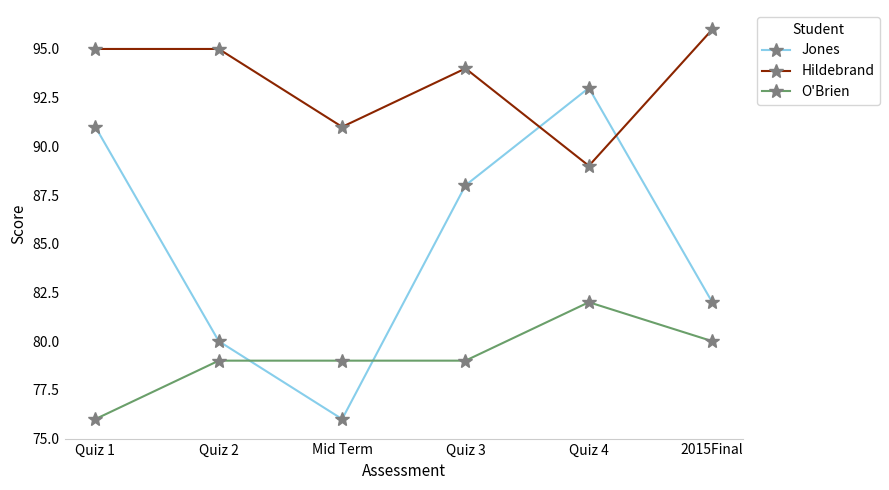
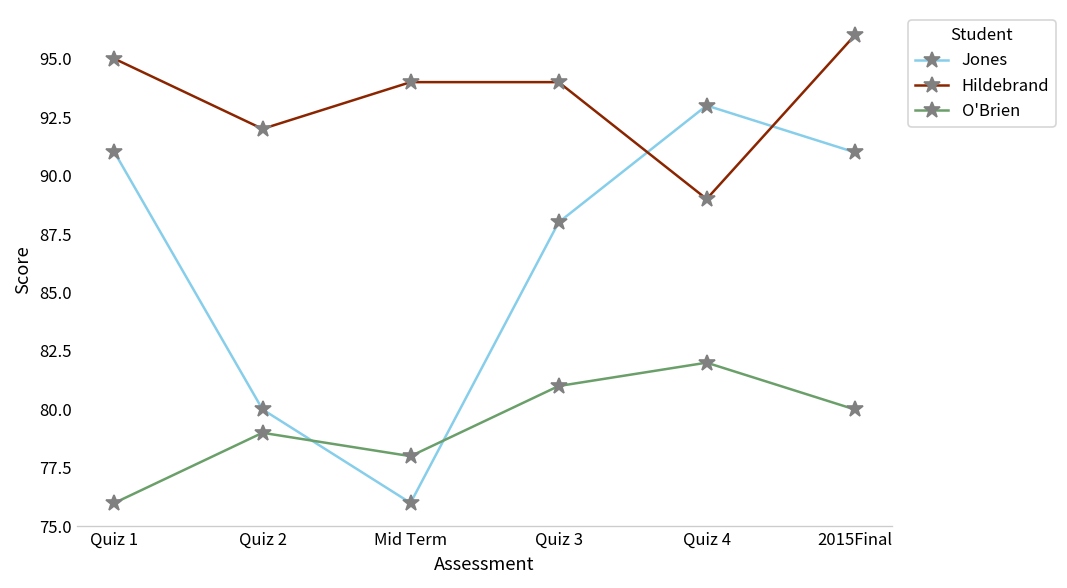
  {
    "Jones": {
      "Quiz 1": 91,
      "Quiz 2": 80,
      "Mid Term": 76,
      "Quiz 3": 88,
      "Quiz 4": 93,
-     "2015Final": 82
+     "2015Final": 91
    },
    "Hildebrand": {
      "Quiz 1": 95,
-     "Quiz 2": 95,
-     "Mid Term": 91,
+     "Quiz 2": 92,
+     "Mid Term": 94,
      "Quiz 3": 94,
      "Quiz 4": 89,
      "2015Final": 96
    },
    "O'Brien": {
      "Quiz 1": 76,
      "Quiz 2": 79,
-     "Mid Term": 79,
-     "Quiz 3": 79,
+     "Mid Term": 78,
+     "Quiz 3": 81,
      "Quiz 4": 82,
      "2015Final": 80
    }
  }
